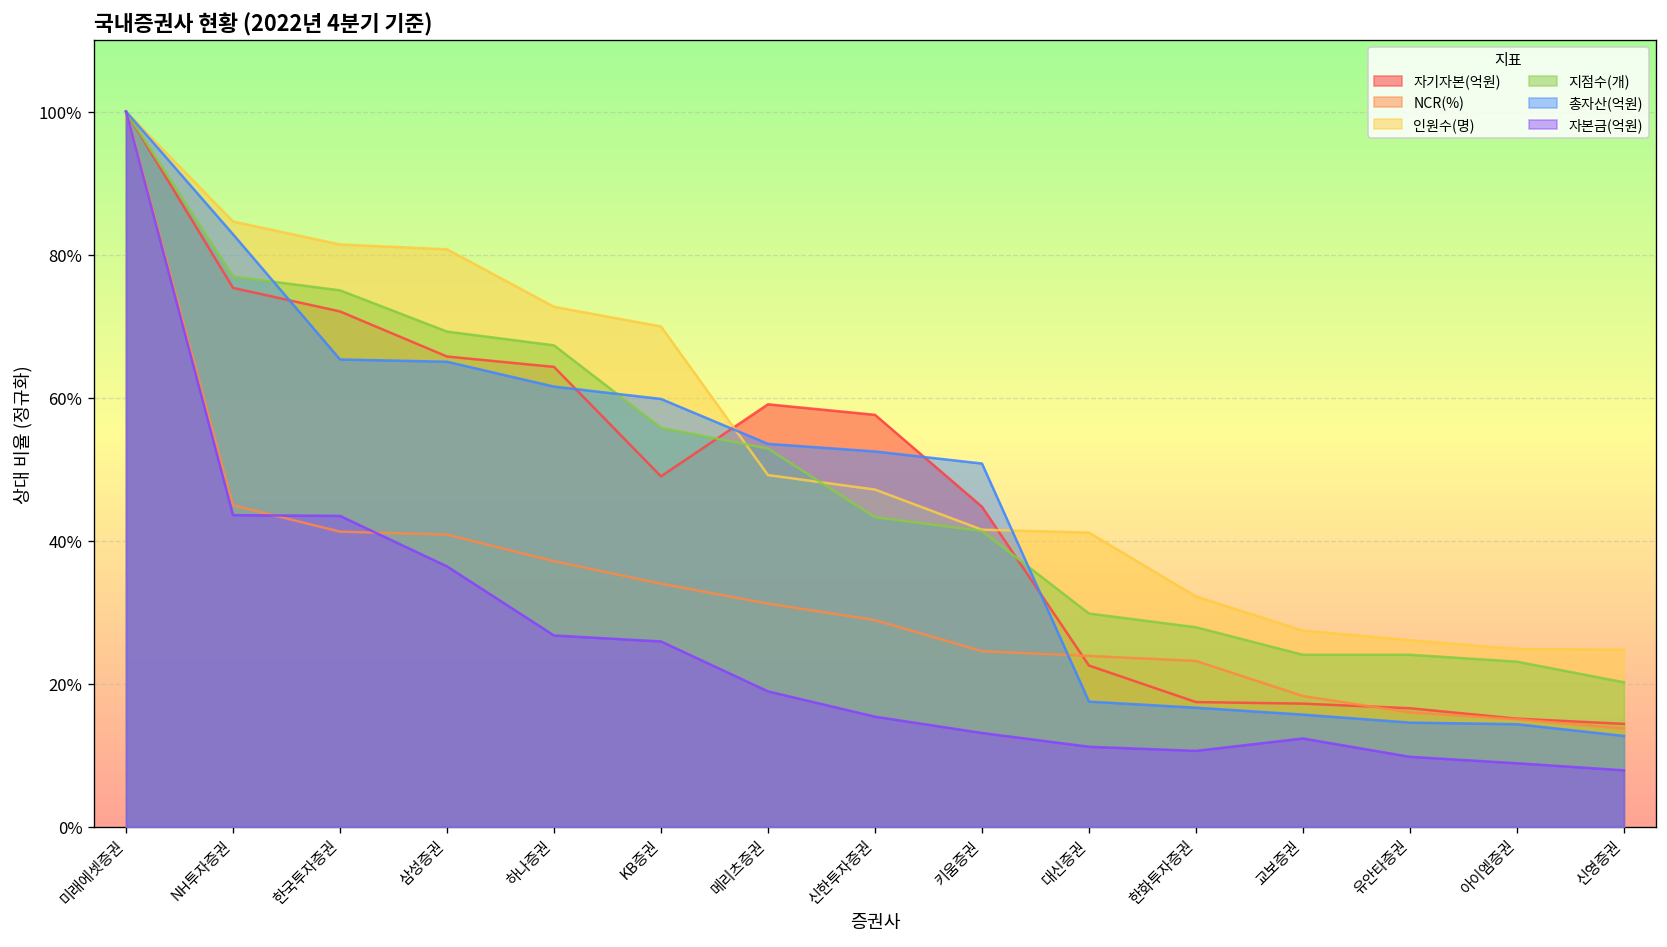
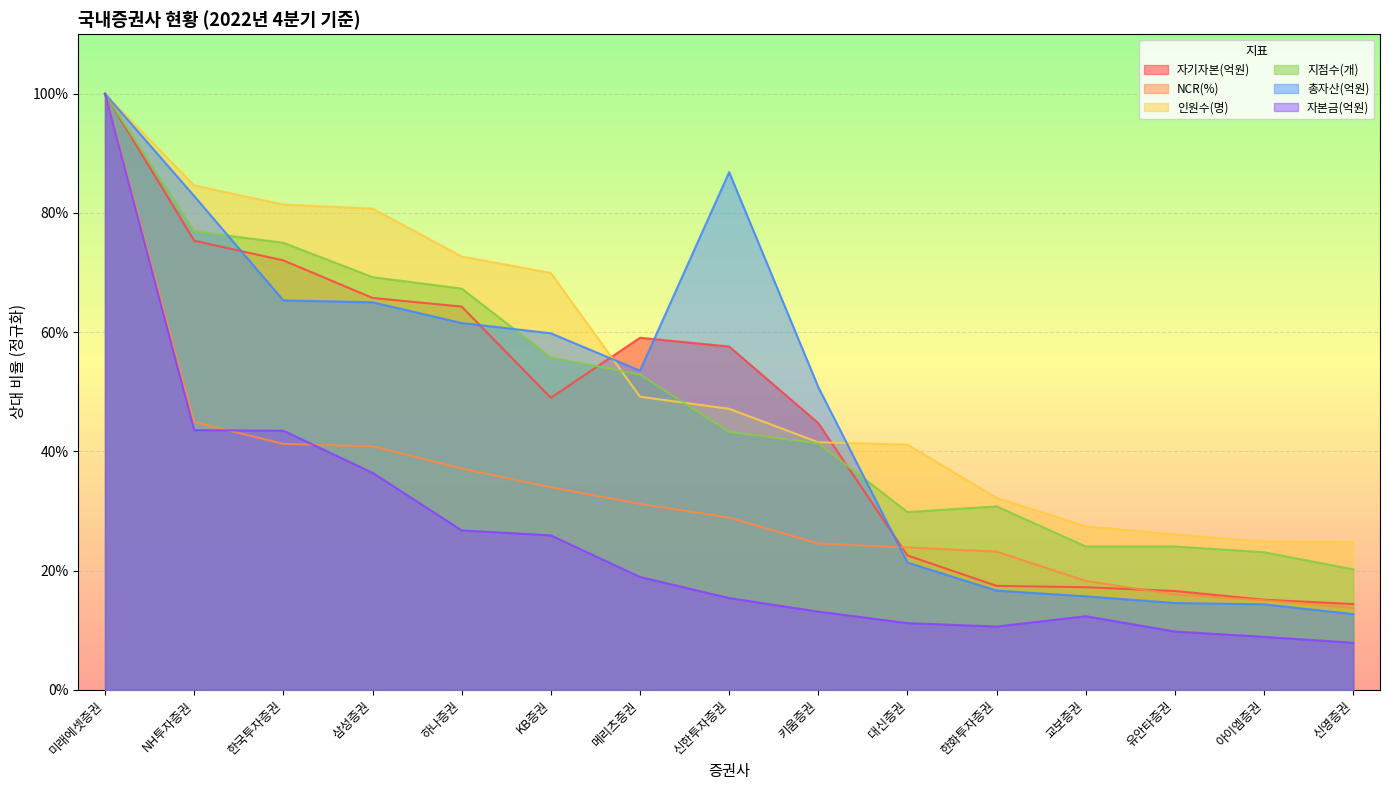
  {
    "자기자본(억원)": {
      "NH투자증권": "75%",
      "한국투자증권": "72%",
      "삼성증권": "66%",
      "하나증권": "64%",
      "KB증권": "49%",
      "메리츠증권": "59%",
      "신한투자증권": "58%",
      "키움증권": "45%",
      "대신증권": "23%",
      "한화투자증권": "17%",
      "교보증권": "17%",
      "유안타증권": "17%",
      "신영증권": "14%"
    },
    "지점수(개)": {
      "NH투자증권": "77%",
      "한국투자증권": "75%",
      "삼성증권": "69%",
      "하나증권": "67%",
      "KB증권": "56%",
      "메리츠증권": "53%",
      "신한투자증권": "43%",
      "대신증권": "30%",
-     "한화투자증권": "28%",
+     "한화투자증권": "31%",
      "교보증권": "24%",
      "유안타증권": "24%",
      "아이엠증권": "23%",
      "신영증권": "20%"
    },
    "총자산(억원)": {
      "NH투자증권": "83%",
      "한국투자증권": "65%",
      "삼성증권": "65%",
      "하나증권": "62%",
      "KB증권": "60%",
      "메리츠증권": "54%",
-     "신한투자증권": "52%",
+     "신한투자증권": "87%",
      "키움증권": "51%",
-     "대신증권": "17%",
+     "대신증권": "21%",
      "한화투자증권": "17%",
      "교보증권": "16%",
      "유안타증권": "15%",
      "아이엠증권": "14%",
      "신영증권": "13%"
    },
    "자본금(억원)": {
      "NH투자증권": "44%",
      "한국투자증권": "43%",
      "삼성증권": "36%",
      "하나증권": "27%",
      "KB증권": "26%",
      "메리츠증권": "19%",
      "신한투자증권": "15%",
      "키움증권": "13%",
      "대신증권": "11%",
      "한화투자증권": "11%",
      "교보증권": "12%",
      "유안타증권": "10%",
      "아이엠증권": "9%",
      "신영증권": "8%"
    }
  }
